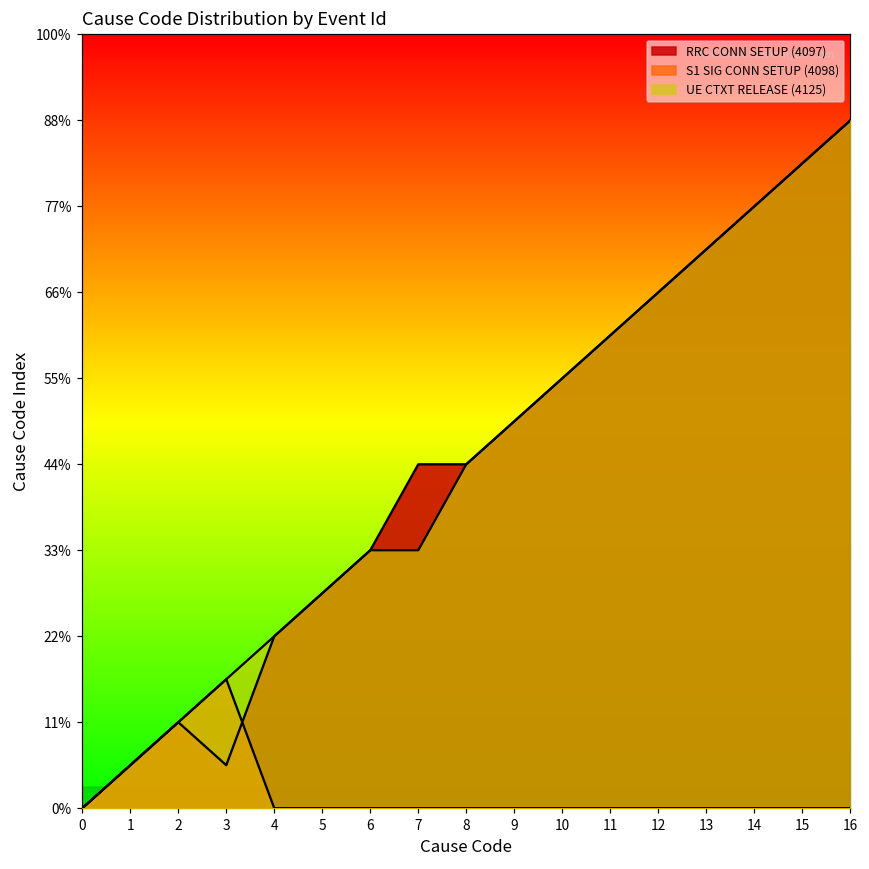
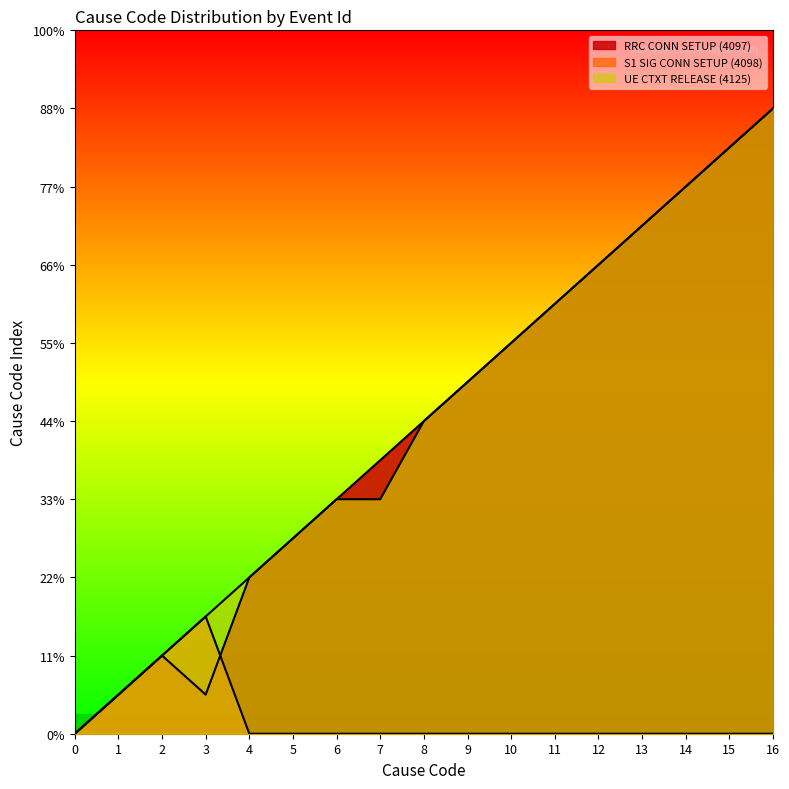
  {
    "RRC CONN SETUP (4097)": {
      "3": "6%",
-     "7": "44%"
+     "7": "39%"
    },
    "UE CTXT RELEASE (4125)": {
      "7": "33%"
    }
  }
